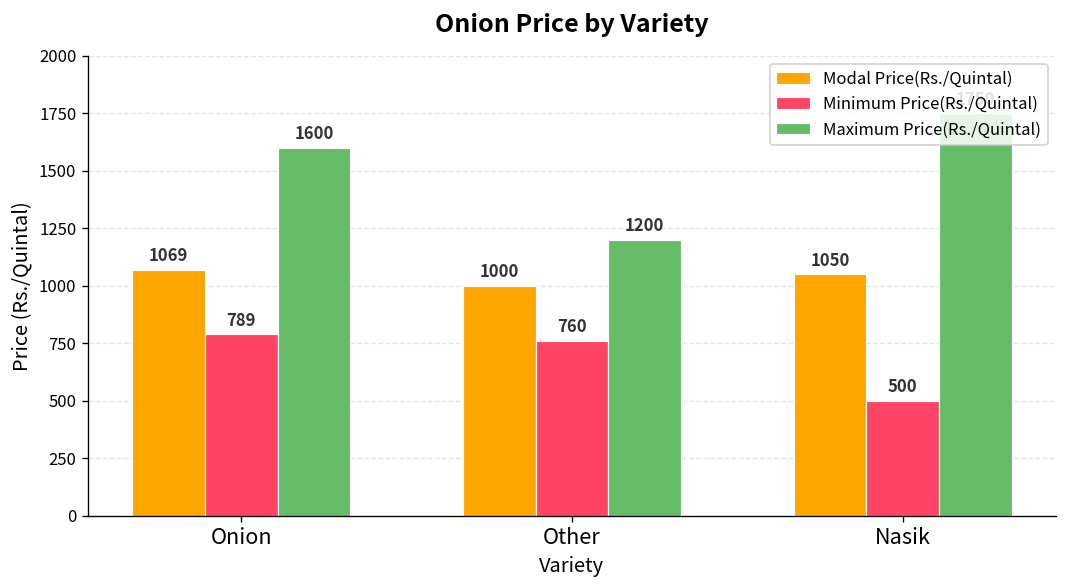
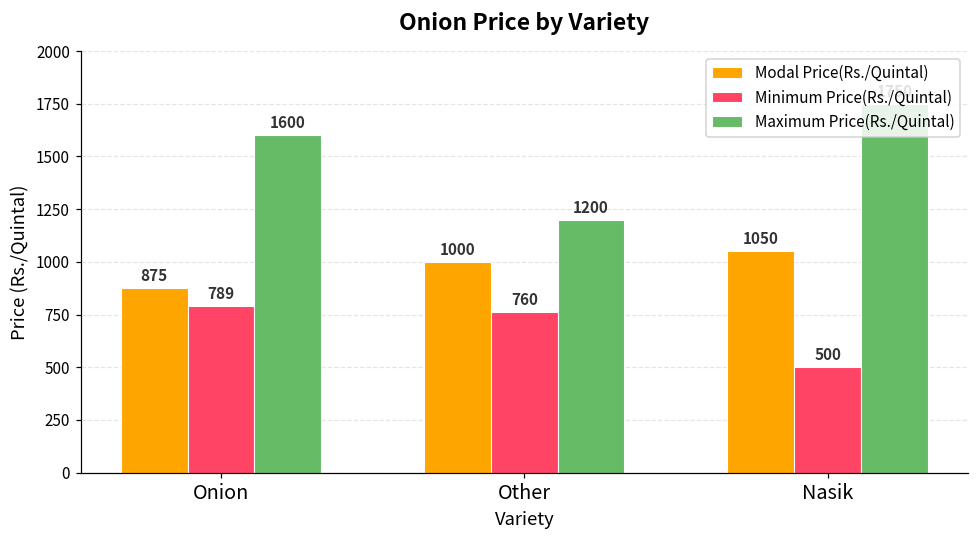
  {
    "Modal Price(Rs./Quintal)": {
-     "Onion": 1069,
+     "Onion": 875,
      "Other": 1000,
      "Nasik": 1050
    },
    "Minimum Price(Rs./Quintal)": {
      "Onion": 789,
      "Other": 760,
      "Nasik": 500
    },
    "Maximum Price(Rs./Quintal)": {
      "Onion": 1600,
      "Other": 1200
    }
  }
